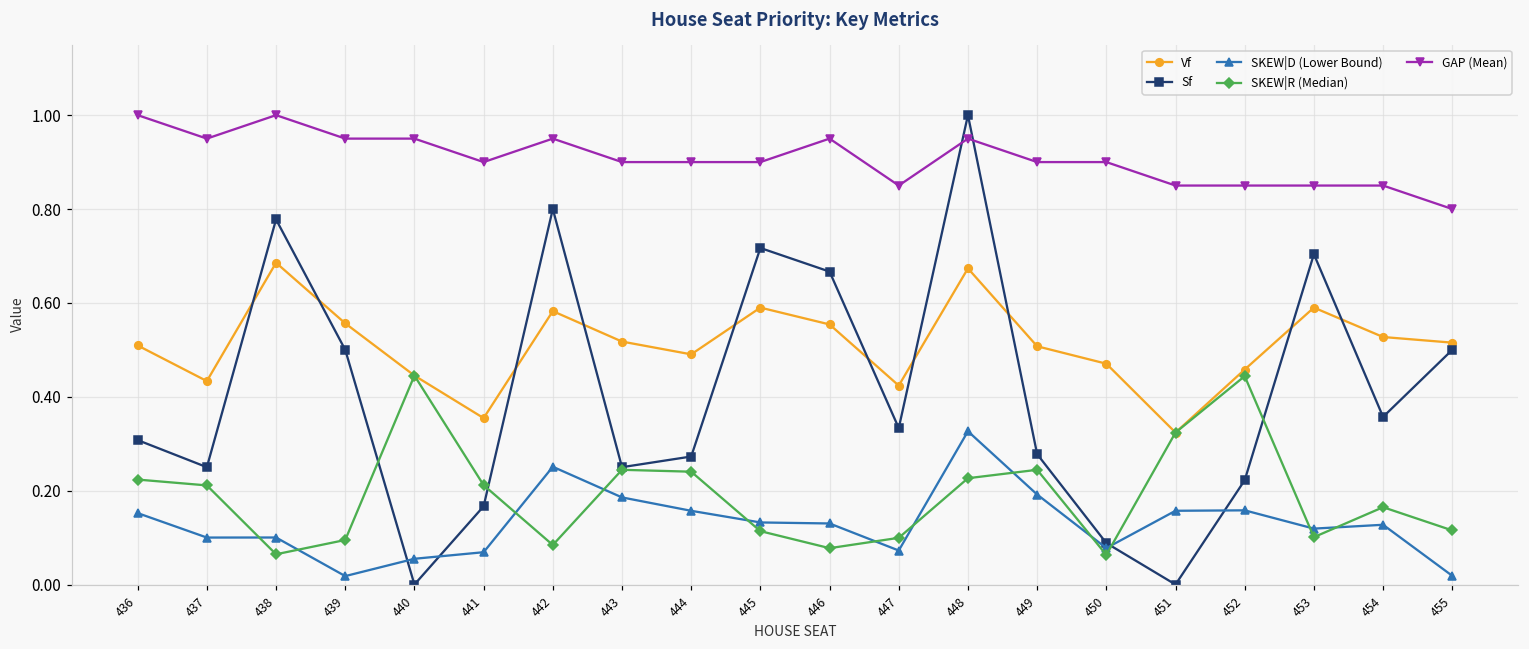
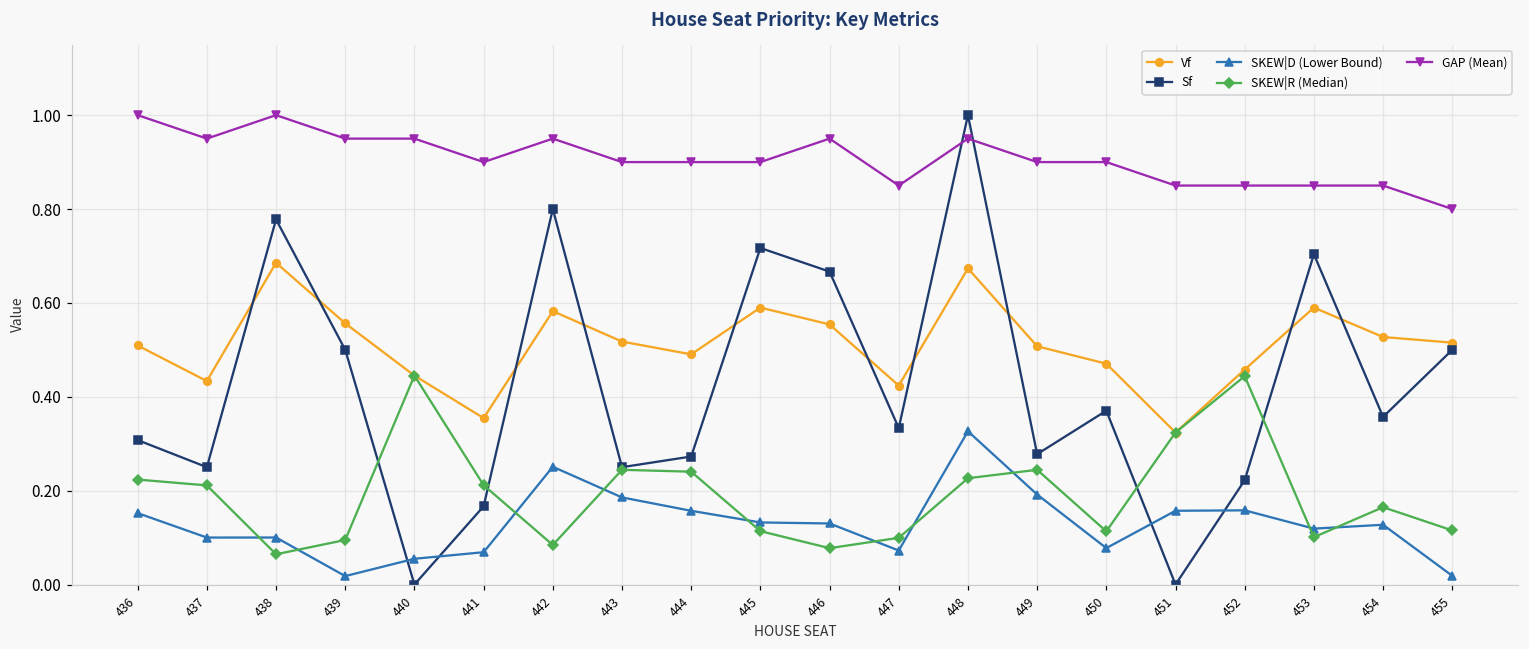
  {
    "Vf": {
      "436": 0.51,
      "437": 0.43,
      "438": 0.69,
      "439": 0.56,
      "441": 0.35,
      "442": 0.58,
      "443": 0.52,
      "444": 0.49,
      "445": 0.59,
      "446": 0.55,
      "447": 0.42,
      "448": 0.67,
      "449": 0.51,
      "450": 0.47,
      "452": 0.46,
      "453": 0.59,
      "454": 0.53,
      "455": 0.52
    },
    "Sf": {
      "436": 0.31,
      "437": 0.25,
      "438": 0.78,
      "439": 0.50,
      "440": 0.00,
      "441": 0.17,
      "442": 0.80,
      "444": 0.27,
      "445": 0.72,
      "446": 0.67,
      "447": 0.33,
      "448": 1.00,
      "449": 0.28,
-     "450": 0.09,
+     "450": 0.37,
      "451": 0.00,
      "452": 0.22,
      "453": 0.70,
      "454": 0.36,
      "455": 0.50
    },
    "SKEW|D (Lower Bound)": {
      "436": 0.15,
      "437": 0.10,
      "438": 0.10,
      "439": 0.02,
      "440": 0.05,
      "441": 0.07,
      "442": 0.25,
      "443": 0.19,
      "444": 0.16,
      "445": 0.13,
      "446": 0.13,
      "447": 0.07,
      "448": 0.33,
      "449": 0.19,
      "450": 0.08,
      "451": 0.16,
      "452": 0.16,
      "453": 0.12,
      "454": 0.13,
      "455": 0.02
    },
    "SKEW|R (Median)": {
      "436": 0.22,
      "437": 0.21,
      "438": 0.06,
      "439": 0.09,
      "441": 0.21,
      "442": 0.08,
      "444": 0.24,
      "445": 0.11,
      "446": 0.08,
      "447": 0.10,
      "448": 0.23,
      "449": 0.24,
-     "450": 0.06,
+     "450": 0.11,
      "452": 0.44,
      "453": 0.10,
      "454": 0.16,
      "455": 0.12
    },
    "GAP (Mean)": {
      "436": 1.00,
      "437": 0.95,
      "438": 1.00,
      "439": 0.95,
      "440": 0.95,
      "441": 0.90,
      "442": 0.95,
      "443": 0.90,
      "444": 0.90,
      "445": 0.90,
      "446": 0.95,
      "447": 0.85,
      "448": 0.95,
      "449": 0.90,
      "450": 0.90,
      "451": 0.85,
      "452": 0.85,
      "453": 0.85,
      "454": 0.85,
      "455": 0.80
    }
  }
